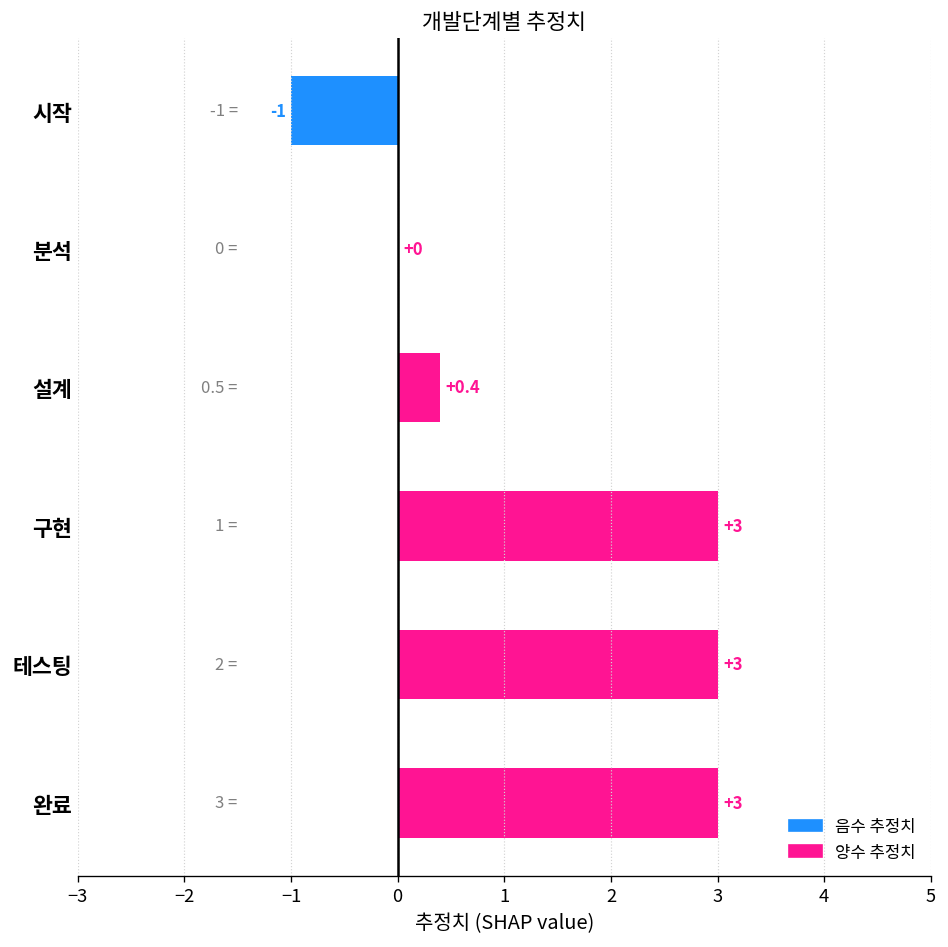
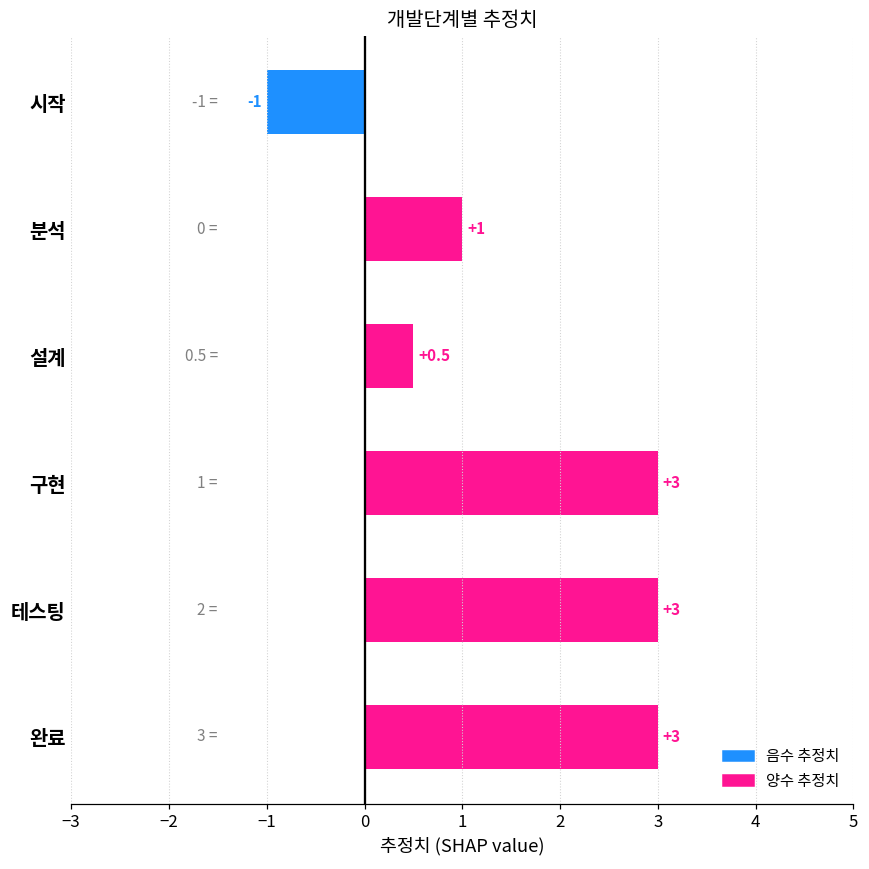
  {
    "시작": "-1",
-   "분석": "+0",
-   "설계": "+0.4",
+   "분석": "+1",
+   "설계": "+0.5",
    "구현": "+3",
    "테스팅": "+3",
    "완료": "+3"
  }
